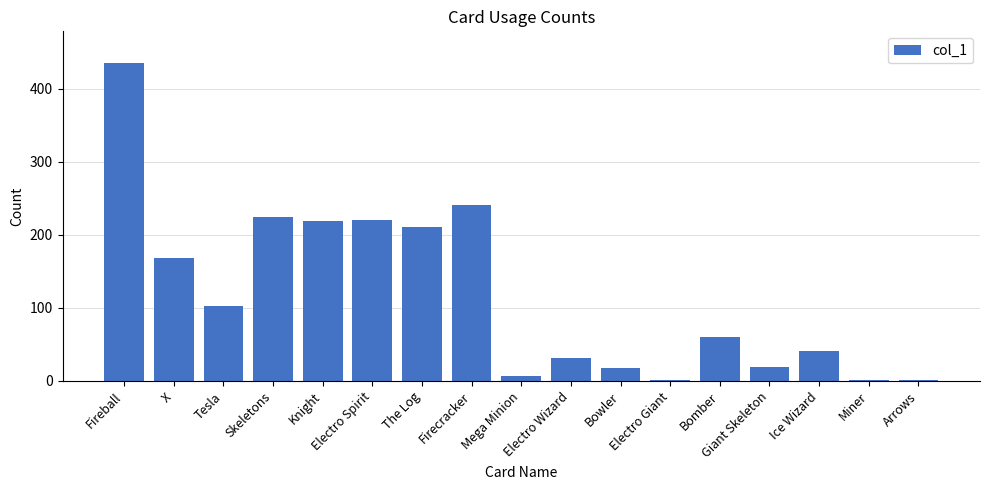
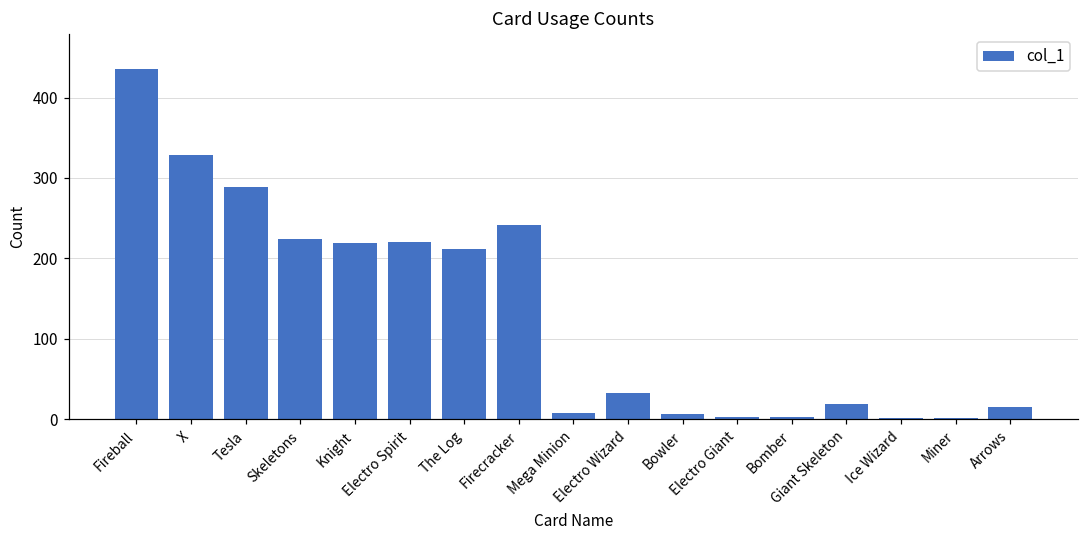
  {
    "Fireball": 440,
-   "X": 170,
-   "Tesla": 100,
+   "X": 330,
+   "Tesla": 290,
    "Skeletons": 220,
    "Knight": 220,
    "Electro Spirit": 220,
    "The Log": 210,
    "Firecracker": 240,
    "Mega Minion": 10,
    "Electro Wizard": 30,
-   "Bowler": 20,
-   "Bomber": 60,
+   "Bowler": 10,
+   "Bomber": 0,
    "Giant Skeleton": 20,
-   "Ice Wizard": 40,
-   "Arrows": 0
+   "Ice Wizard": 0,
+   "Arrows": 20
  }
